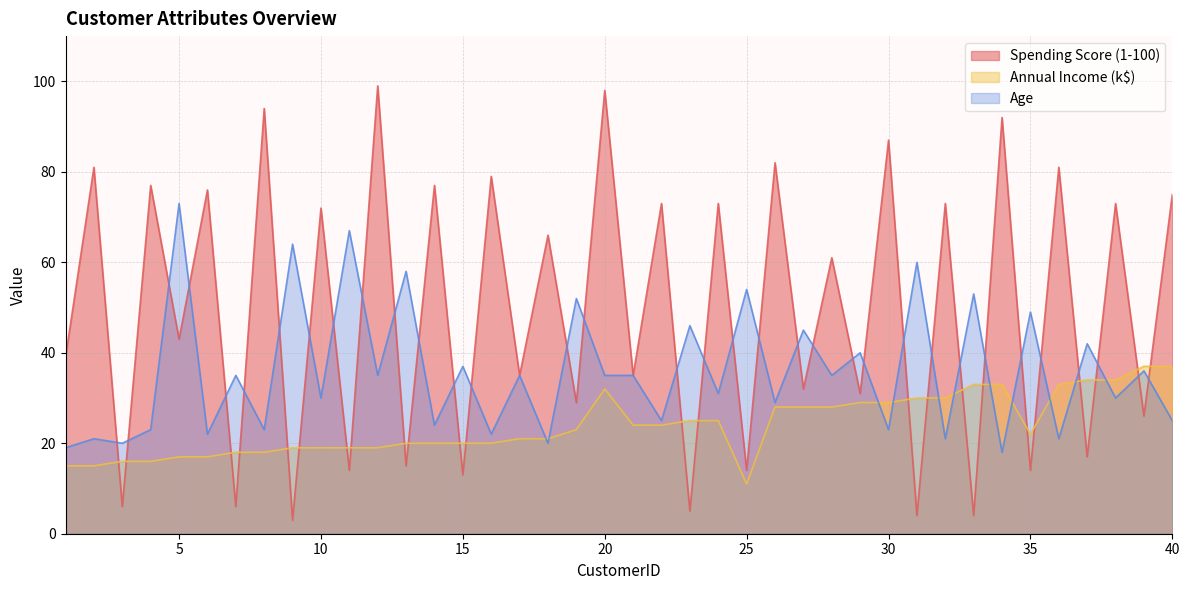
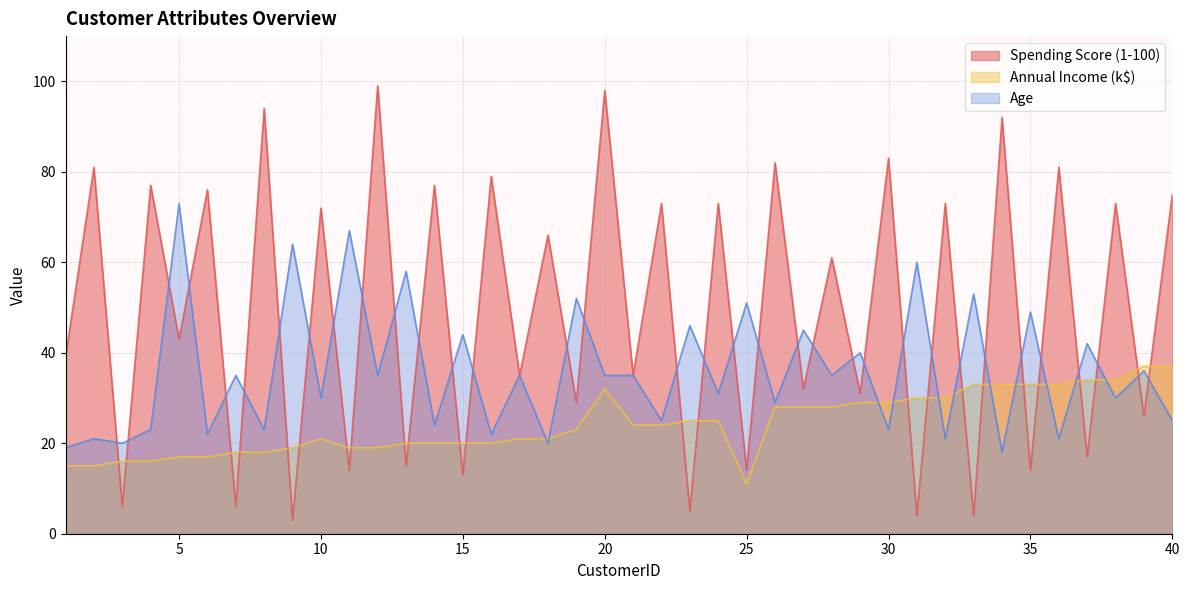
  {
    "Spending Score (1-100)": {
      "5": 43,
      "10": 72,
      "15": 13,
      "20": 98,
      "25": 14,
-     "30": 87,
+     "30": 83,
      "35": 14,
      "40": 75
    },
    "Annual Income (k$)": {
      "5": 17,
-     "10": 19,
+     "10": 21,
      "15": 20,
      "20": 32,
      "25": 11,
      "30": 29,
-     "35": 22,
+     "35": 33,
      "40": 37
    },
    "Age": {
      "5": 73,
      "10": 30,
-     "15": 37,
+     "15": 44,
      "20": 35,
-     "25": 54,
+     "25": 51,
      "30": 23,
      "35": 49,
      "40": 25
    }
  }
